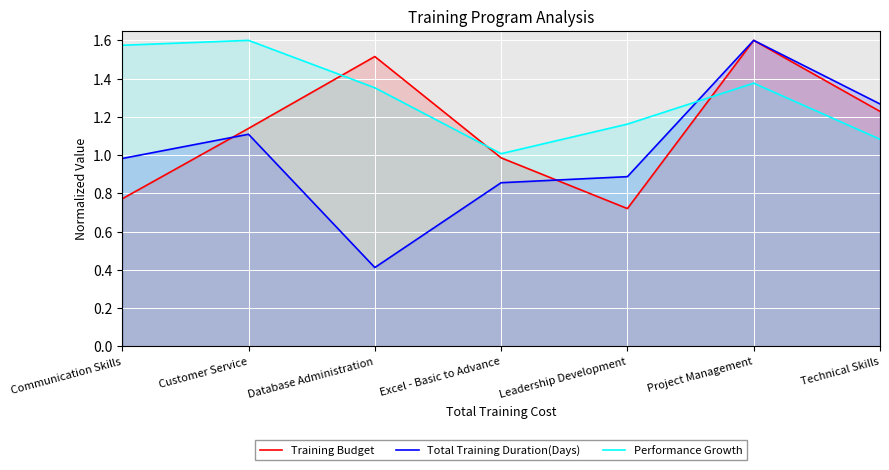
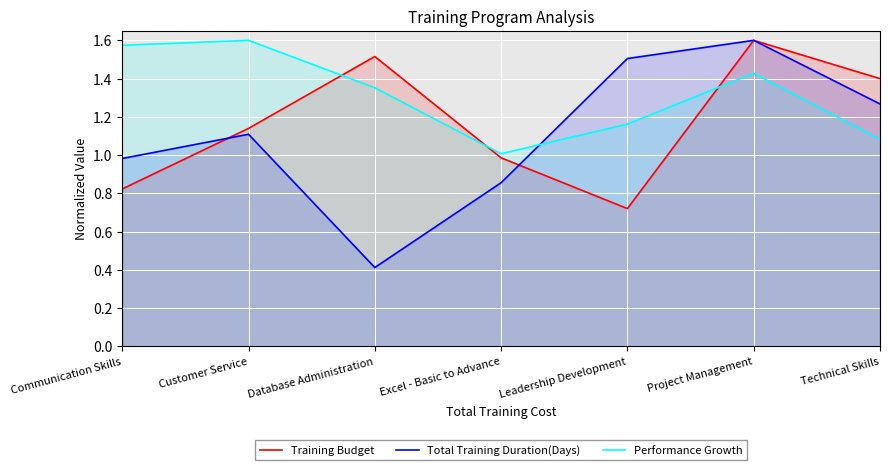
  {
    "Training Budget": {
-     "Communication Skills": 0.77,
+     "Communication Skills": 0.82,
      "Customer Service": 1.14,
      "Database Administration": 1.52,
      "Excel - Basic to Advance": 0.99,
      "Leadership Development": 0.72,
-     "Technical Skills": 1.23
+     "Technical Skills": 1.40
    },
    "Total Training Duration(Days)": {
      "Communication Skills": 0.98,
      "Customer Service": 1.11,
      "Database Administration": 0.41,
      "Excel - Basic to Advance": 0.86,
-     "Leadership Development": 0.89,
+     "Leadership Development": 1.50,
      "Technical Skills": 1.27
    },
    "Performance Growth": {
      "Communication Skills": 1.57,
      "Customer Service": 1.60,
      "Database Administration": 1.35,
      "Excel - Basic to Advance": 1.01,
      "Leadership Development": 1.16,
-     "Project Management": 1.38,
+     "Project Management": 1.43,
      "Technical Skills": 1.08
    }
  }
